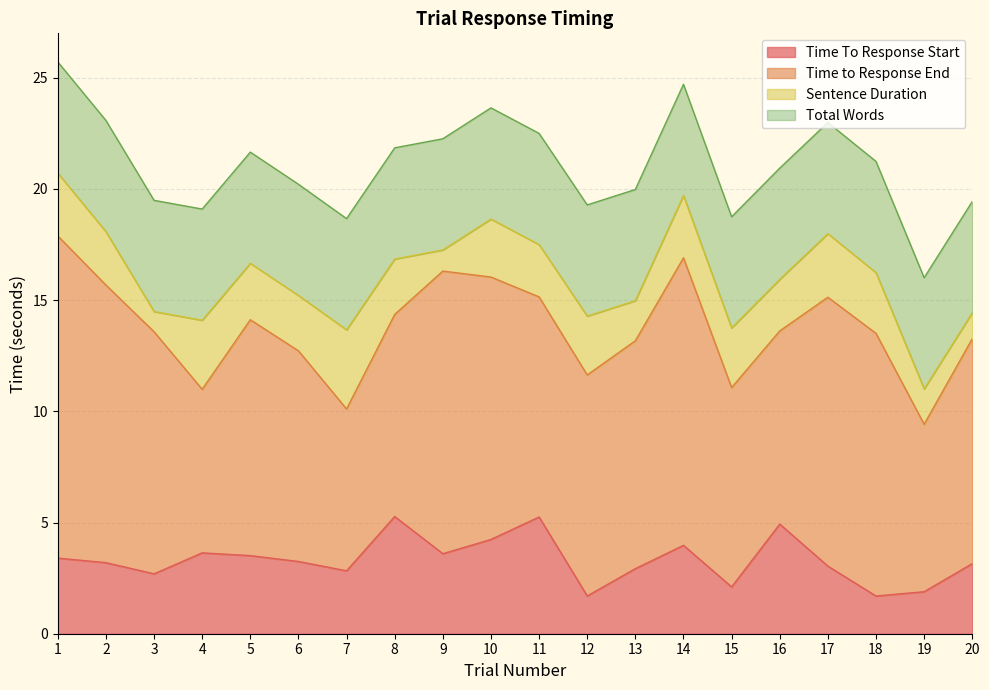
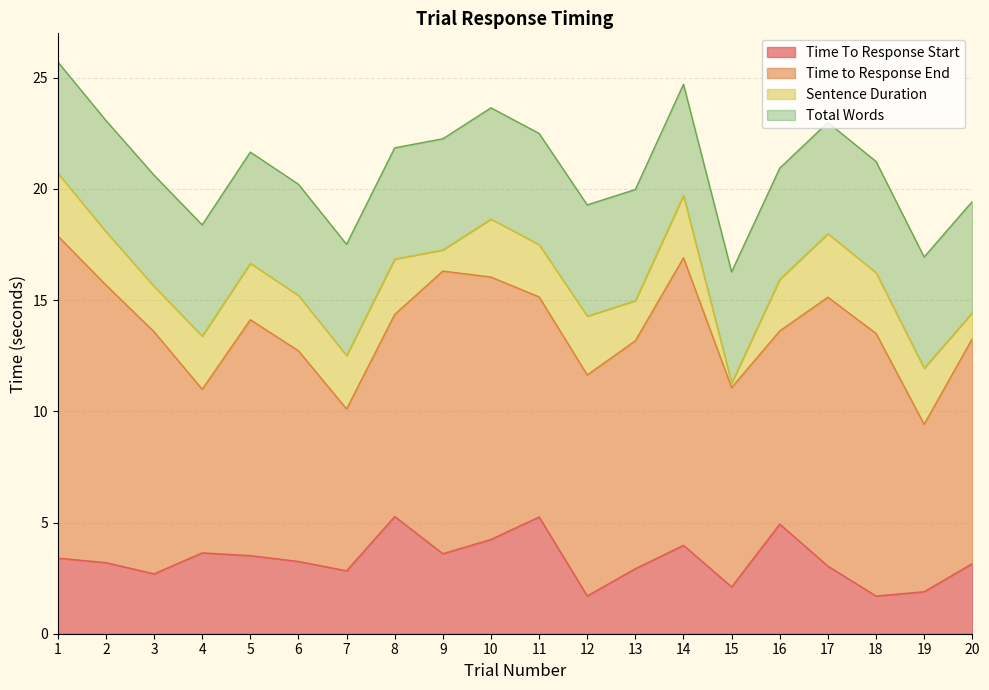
  {
    "Sentence Duration": {
      "1": 2.8,
      "2": 2.4,
-     "3": 0.9,
-     "4": 3.1,
+     "3": 2.0,
+     "4": 2.4,
      "5": 2.5,
      "6": 2.5,
-     "7": 3.6,
+     "7": 2.4,
      "8": 2.5,
      "9": 0.9,
      "10": 2.6,
      "11": 2.4,
      "12": 2.6,
      "13": 1.8,
      "14": 2.8,
-     "15": 2.7,
+     "15": 0.2,
      "16": 2.3,
      "17": 2.9,
      "18": 2.7,
-     "19": 1.6,
+     "19": 2.5,
      "20": 1.2
    },
    "Total Words": {
      "1": 5.0,
      "2": 5.0,
      "3": 5.0,
      "4": 5.0,
      "5": 5.0,
      "6": 5.0,
      "7": 5.0,
      "8": 5.0,
      "9": 5.0,
      "10": 5.0,
      "11": 5.0,
      "12": 5.0,
      "13": 5.0,
      "14": 5.0,
      "15": 5.0,
      "16": 5.0,
      "18": 5.0,
      "19": 5.0,
      "20": 5.0
    }
  }
